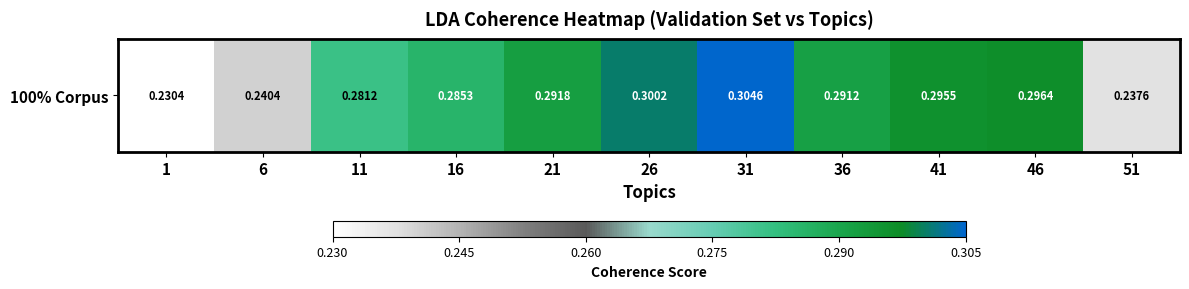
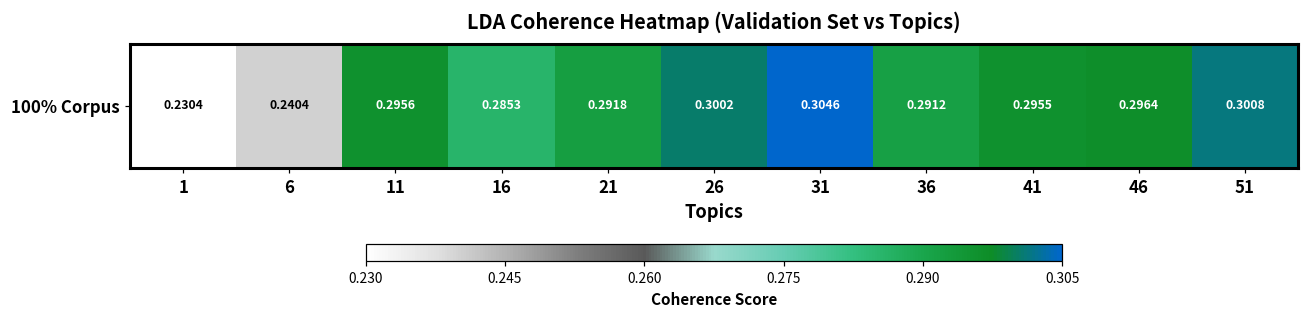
  {
    "100% Corpus": {
      "1": 0.2304,
      "6": 0.2404,
-     "11": 0.2812,
+     "11": 0.2956,
      "16": 0.2853,
      "21": 0.2918,
      "26": 0.3002,
      "31": 0.3046,
      "36": 0.2912,
      "41": 0.2955,
      "46": 0.2964,
-     "51": 0.2376
+     "51": 0.3008
    }
  }
